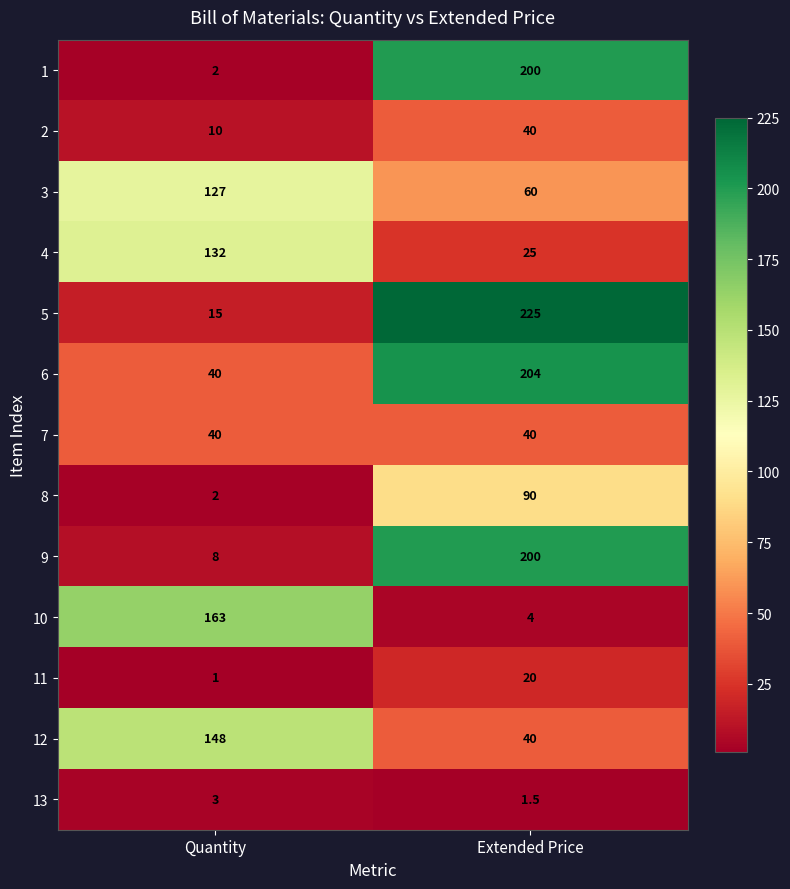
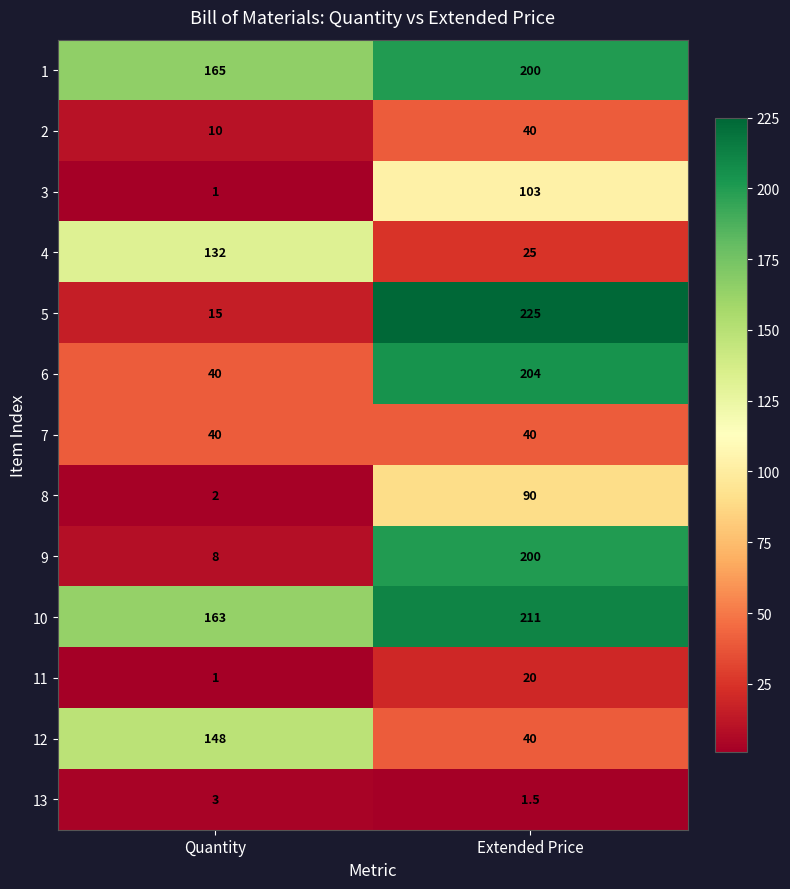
  {
    "1": {
-     "Quantity": 2,
+     "Quantity": 165,
      "Extended Price": 200
    },
    "2": {
      "Quantity": 10,
      "Extended Price": 40
    },
    "3": {
-     "Quantity": 127,
-     "Extended Price": 60
+     "Quantity": 1,
+     "Extended Price": 103
    },
    "4": {
      "Quantity": 132,
      "Extended Price": 25
    },
    "5": {
      "Quantity": 15,
      "Extended Price": 225
    },
    "6": {
      "Quantity": 40,
      "Extended Price": 204
    },
    "7": {
      "Quantity": 40,
      "Extended Price": 40
    },
    "8": {
      "Quantity": 2,
      "Extended Price": 90
    },
    "9": {
      "Quantity": 8,
      "Extended Price": 200
    },
    "10": {
      "Quantity": 163,
-     "Extended Price": 4
+     "Extended Price": 211
    },
    "11": {
      "Quantity": 1,
      "Extended Price": 20
    },
    "12": {
      "Quantity": 148,
      "Extended Price": 40
    },
    "13": {
      "Quantity": 3,
      "Extended Price": 1.5
    }
  }
